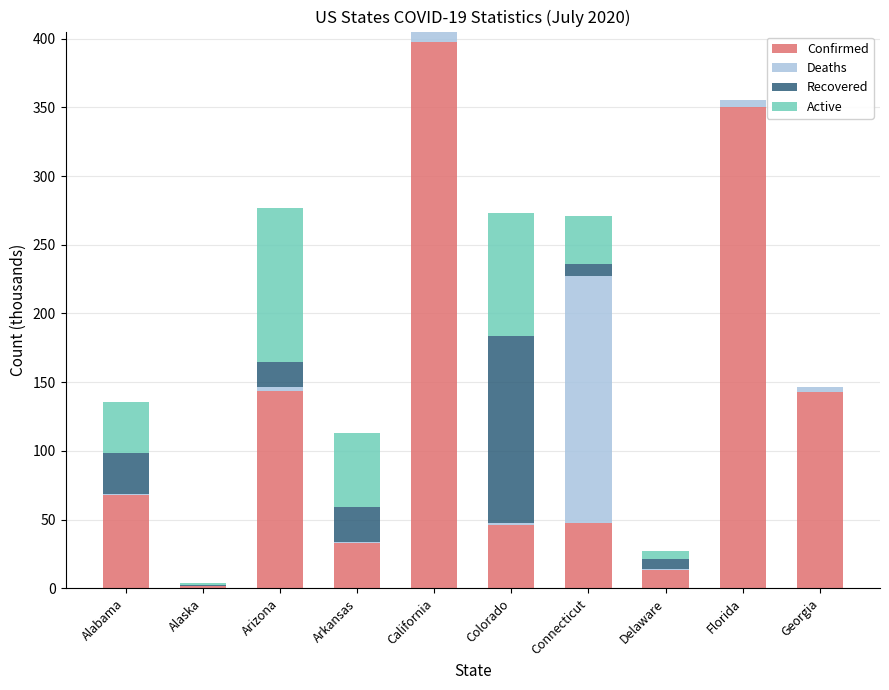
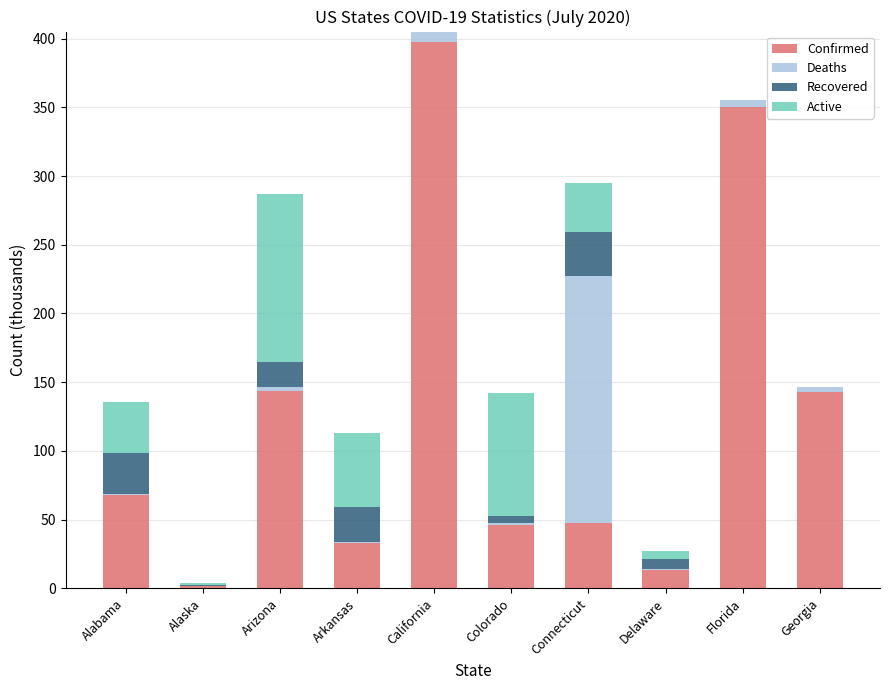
  {
    "Confirmed": {
      "Alabama": 68,
      "Alaska": 2,
      "Arizona": 144,
      "Arkansas": 33,
      "California": 397,
      "Colorado": 46,
      "Connecticut": 48,
      "Delaware": 14,
      "Florida": 350,
      "Georgia": 143
    },
    "Deaths": {
      "Arizona": 3,
      "California": 8,
      "Colorado": 2,
      "Connecticut": 179,
      "Florida": 5,
      "Georgia": 3
    },
    "Recovered": {
      "Alabama": 30,
      "Arizona": 18,
      "Arkansas": 25,
      "California": 0,
-     "Colorado": 136,
-     "Connecticut": 8,
+     "Colorado": 5,
+     "Connecticut": 32,
      "Delaware": 7,
      "Florida": 0,
      "Georgia": 0
    },
    "Active": {
      "Alabama": 37,
-     "Arizona": 112,
+     "Arizona": 123,
      "Arkansas": 54,
      "California": 0,
      "Colorado": 89,
      "Connecticut": 35,
      "Delaware": 6,
      "Florida": 0,
      "Georgia": 0
    }
  }
